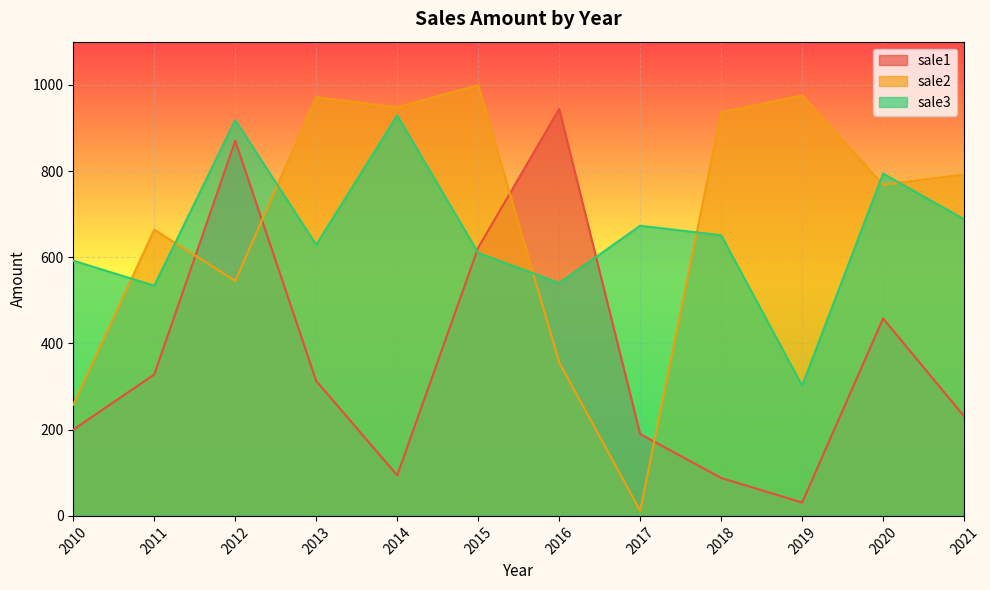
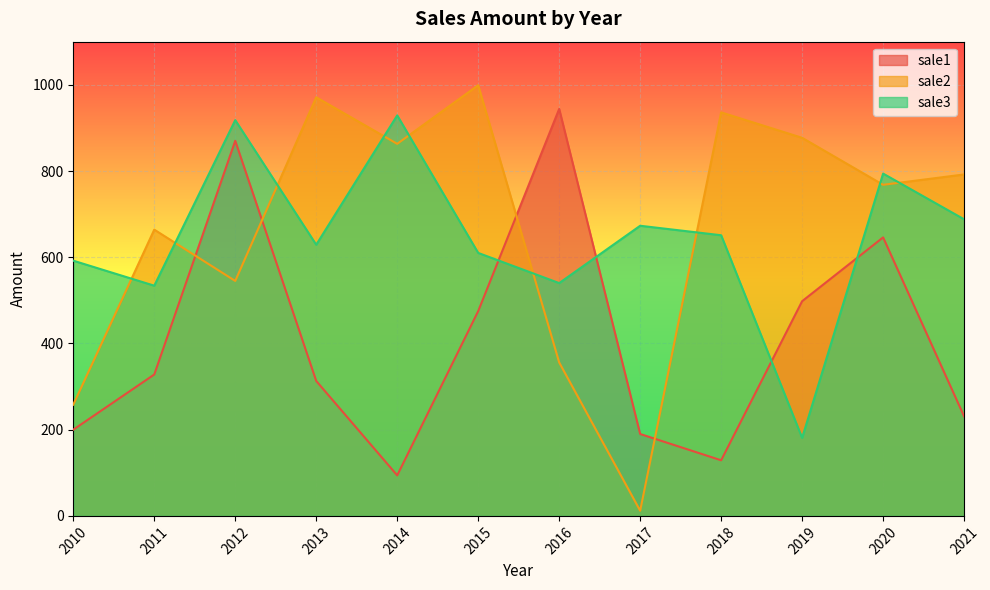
  {
    "sale1": {
      "2010": 200,
      "2011": 330,
      "2012": 870,
      "2013": 310,
      "2014": 90,
-     "2015": 620,
+     "2015": 480,
      "2016": 940,
      "2017": 190,
-     "2018": 90,
-     "2019": 30,
-     "2020": 460,
+     "2018": 130,
+     "2019": 500,
+     "2020": 650,
      "2021": 230
    },
    "sale2": {
      "2010": 260,
      "2011": 660,
      "2012": 550,
      "2013": 970,
-     "2014": 950,
+     "2014": 860,
      "2015": 1000,
      "2016": 360,
      "2017": 10,
      "2018": 940,
-     "2019": 980,
+     "2019": 880,
      "2020": 770,
      "2021": 790
    },
    "sale3": {
      "2010": 590,
      "2011": 530,
      "2012": 920,
      "2013": 630,
      "2014": 930,
      "2015": 610,
      "2016": 540,
      "2017": 670,
      "2018": 650,
-     "2019": 300,
+     "2019": 180,
      "2020": 790,
      "2021": 690
    }
  }
